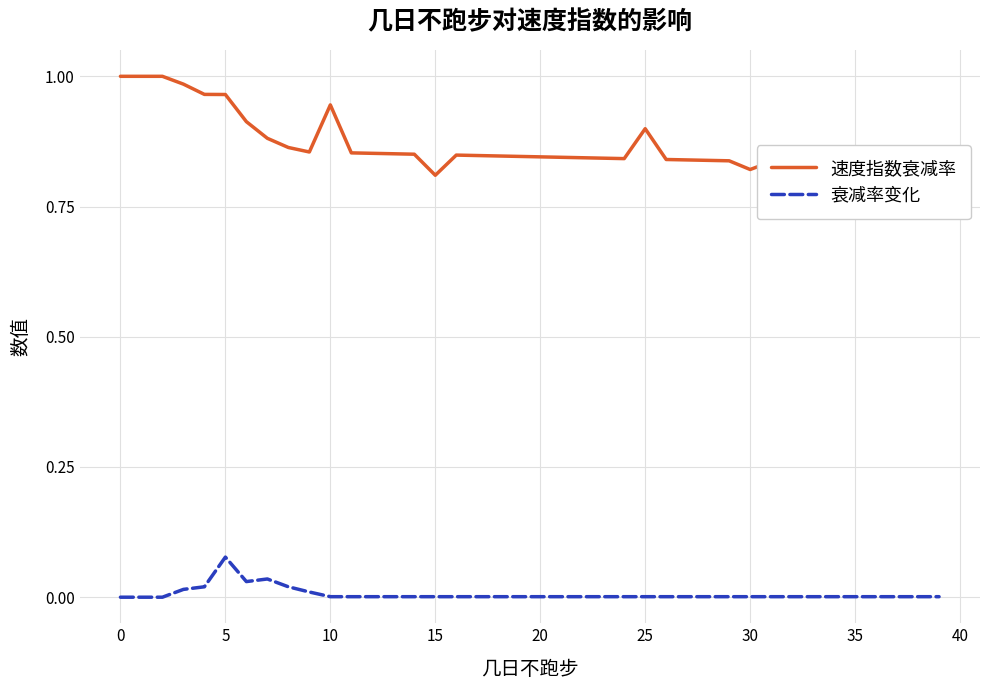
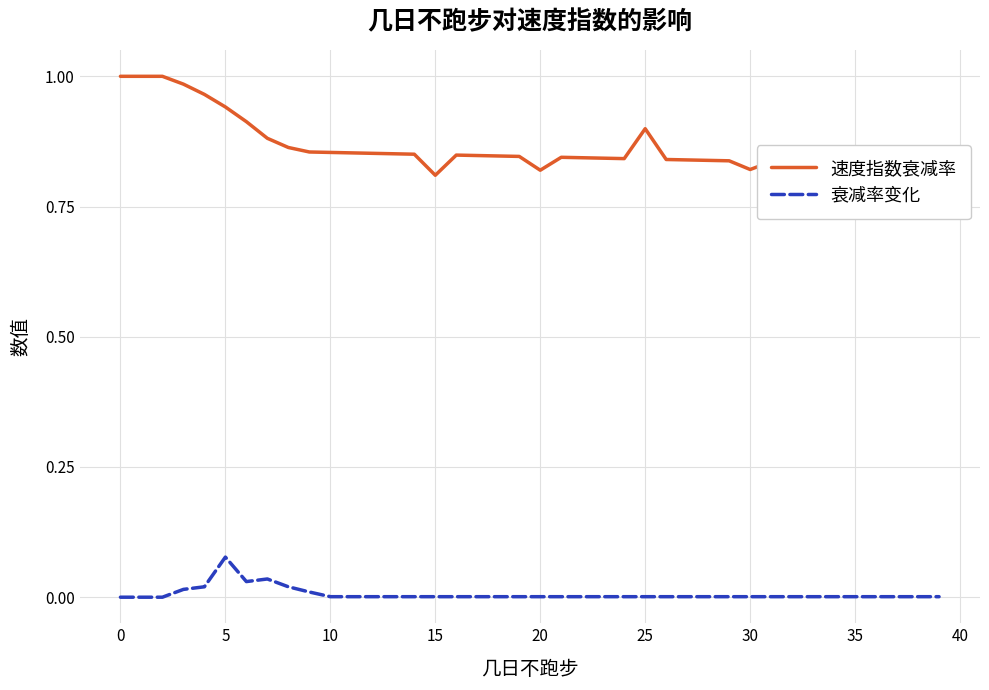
  {
    "速度指数衰减率": {
      "0": 1.00,
-     "5": 0.97,
-     "10": 0.95,
+     "5": 0.94,
+     "10": 0.85,
      "15": 0.81,
-     "20": 0.85,
+     "20": 0.82,
      "25": 0.90,
      "30": 0.82
    },
    "衰减率变化": {
      "0": 0.00,
      "5": 0.08,
      "10": 0.00,
      "15": 0.00,
      "20": 0.00,
      "25": 0.00,
      "30": 0.00,
      "35": 0.00
    }
  }
